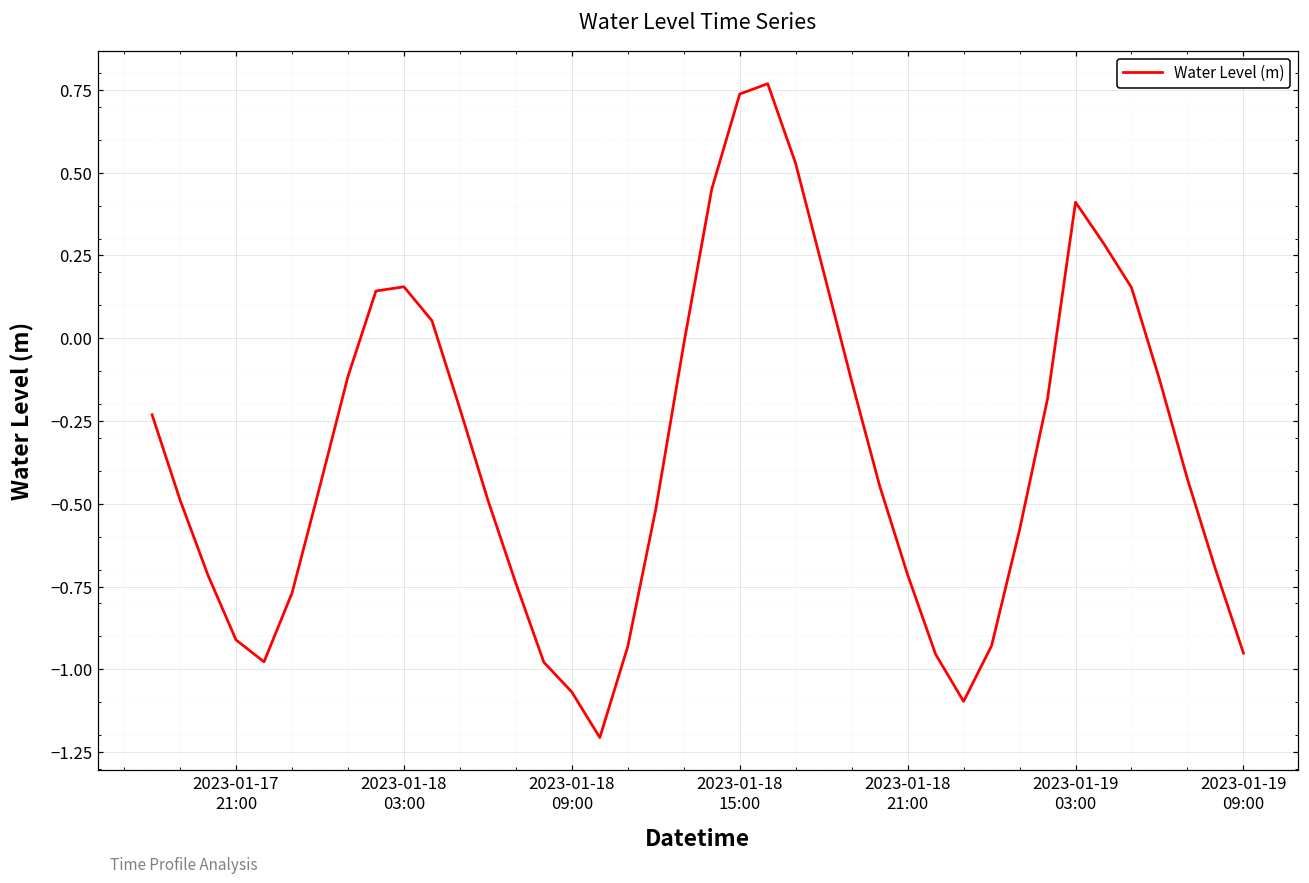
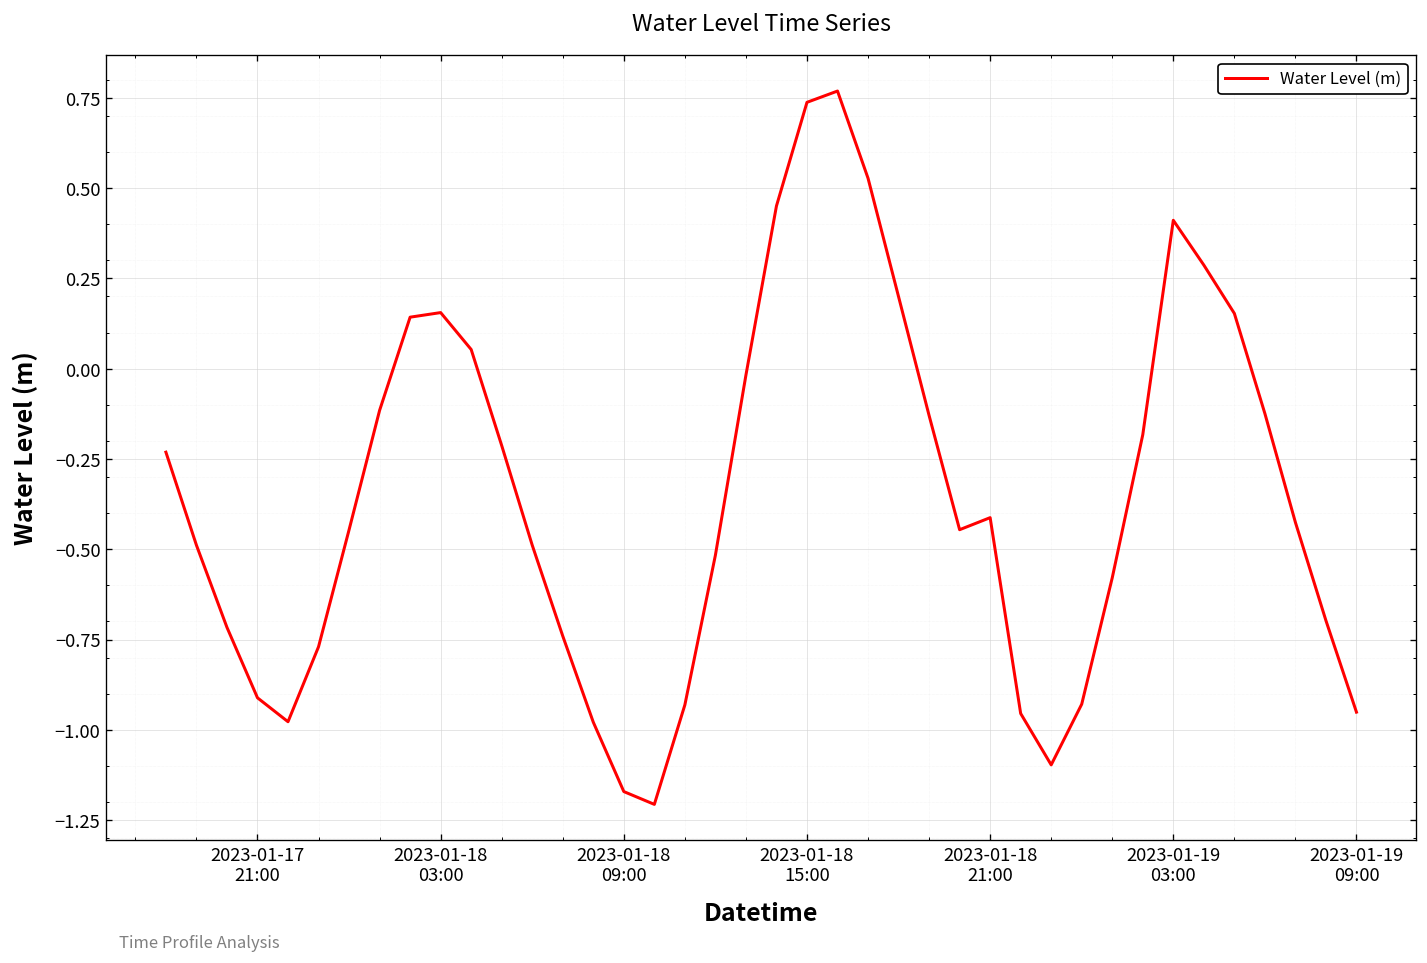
  {
    "2023-01-17 21:00": -0.91,
    "2023-01-18 03:00": 0.16,
-   "2023-01-18 09:00": -1.07,
+   "2023-01-18 09:00": -1.17,
    "2023-01-18 15:00": 0.74,
-   "2023-01-18 21:00": -0.71,
+   "2023-01-18 21:00": -0.41,
    "2023-01-19 03:00": 0.41,
    "2023-01-19 09:00": -0.95
  }
